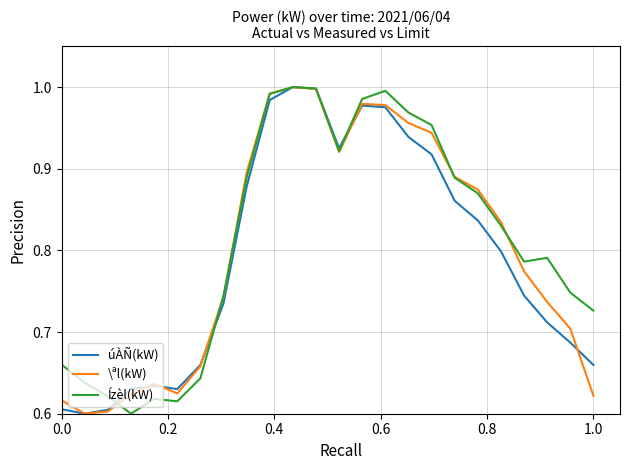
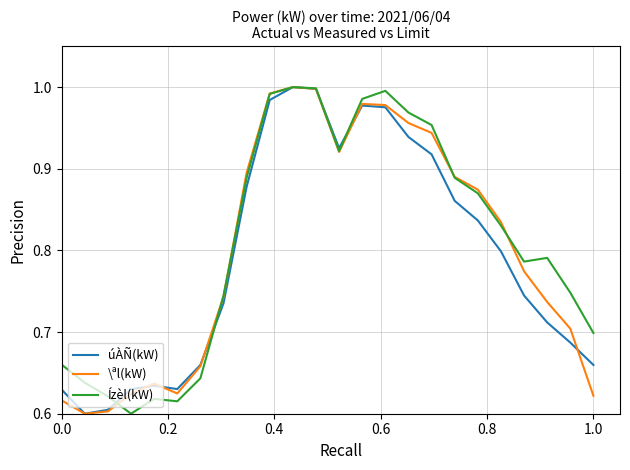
  {
    "úÀÑ(kW)": {
-     "0.0": 0.61,
+     "0.0": 0.63,
      "1.0": 0.66
    },
    "\\ªl(kW)": {
      "0.0": 0.62,
      "1.0": 0.62
    },
    "Ízèl(kW)": {
      "0.0": 0.66,
-     "1.0": 0.73
+     "1.0": 0.70
    }
  }
